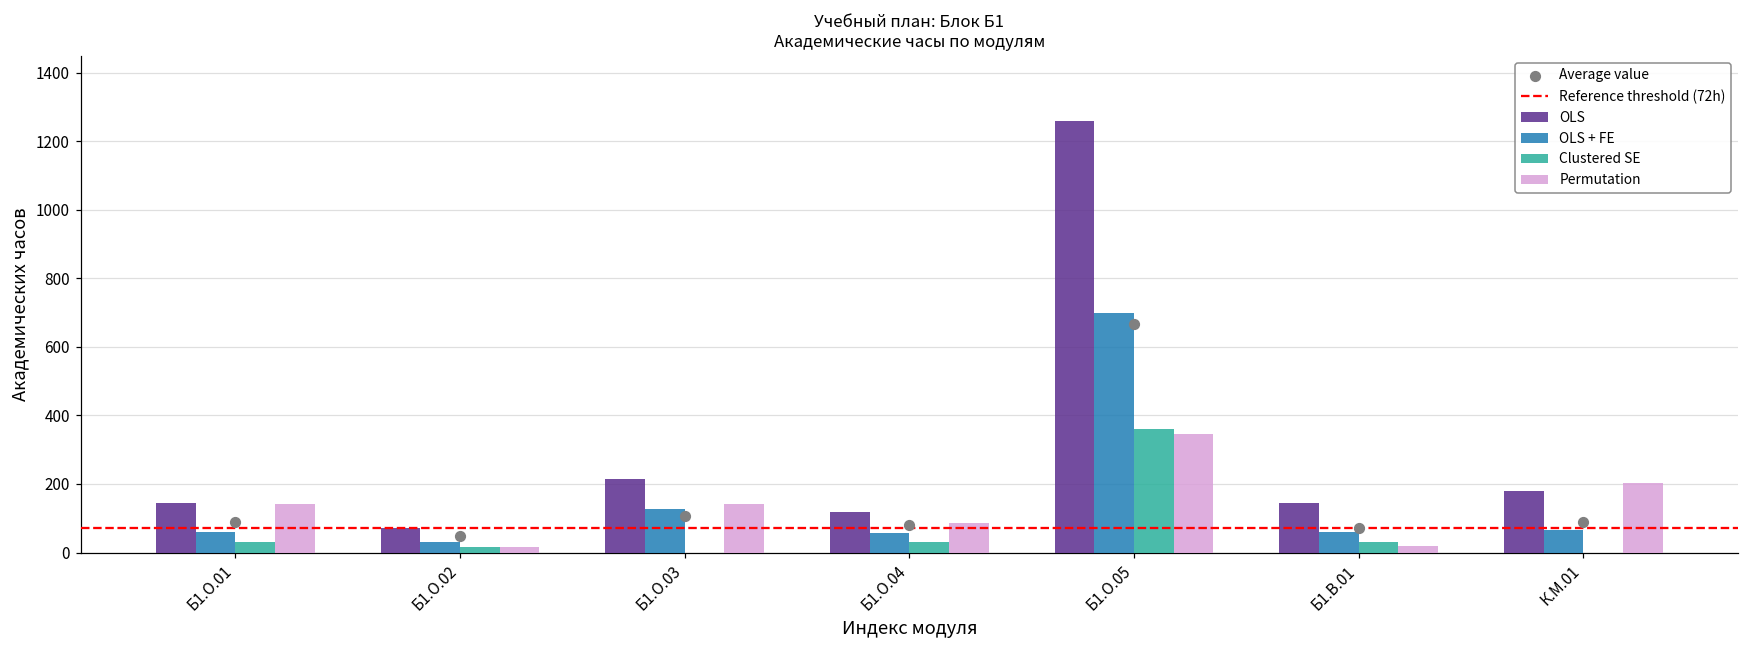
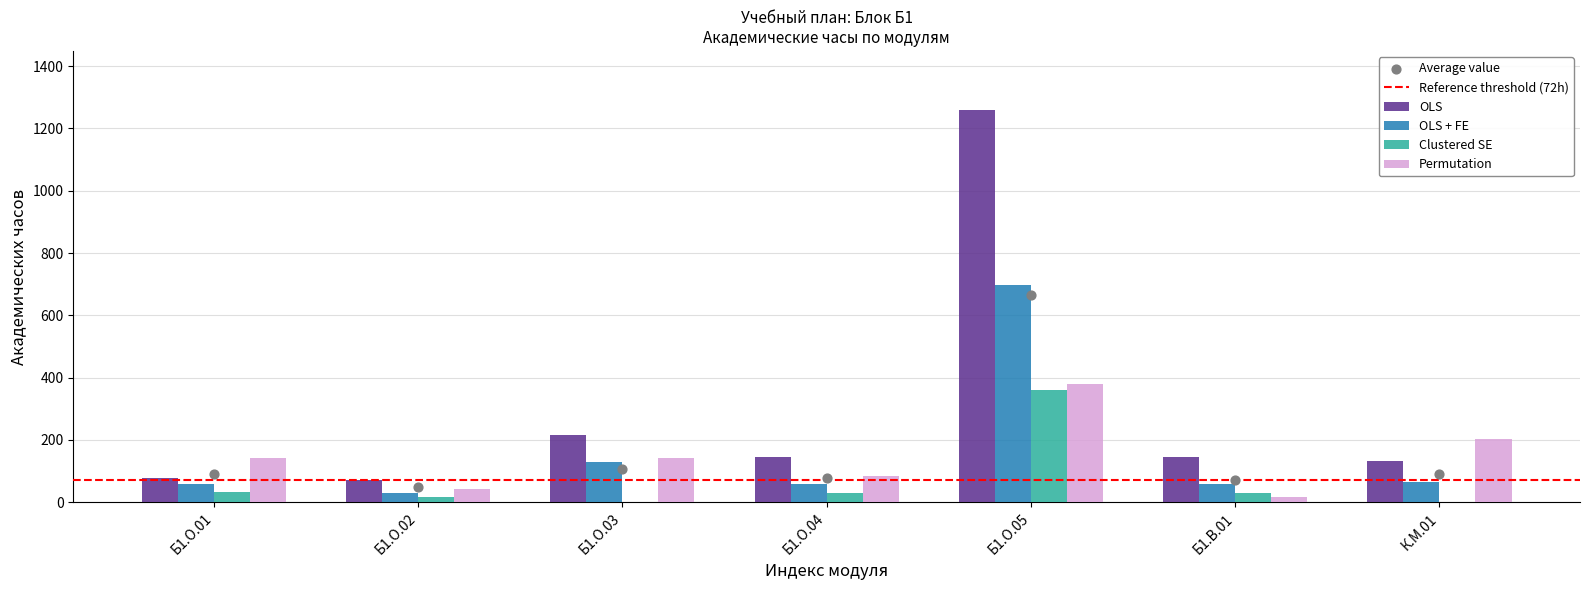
  {
    "OLS": {
-     "Б1.О.01": 140,
+     "Б1.О.01": 80,
      "Б1.О.02": 70,
      "Б1.О.03": 220,
-     "Б1.О.04": 120,
+     "Б1.О.04": 140,
      "Б1.О.05": 1260,
      "Б1.В.01": 140,
-     "К.М.01": 180
+     "К.М.01": 130
    },
    "Permutation": {
      "Б1.О.01": 140,
-     "Б1.О.02": 20,
+     "Б1.О.02": 40,
      "Б1.О.03": 140,
      "Б1.О.04": 90,
-     "Б1.О.05": 350,
+     "Б1.О.05": 380,
      "Б1.В.01": 20,
      "К.М.01": 200
    }
  }
